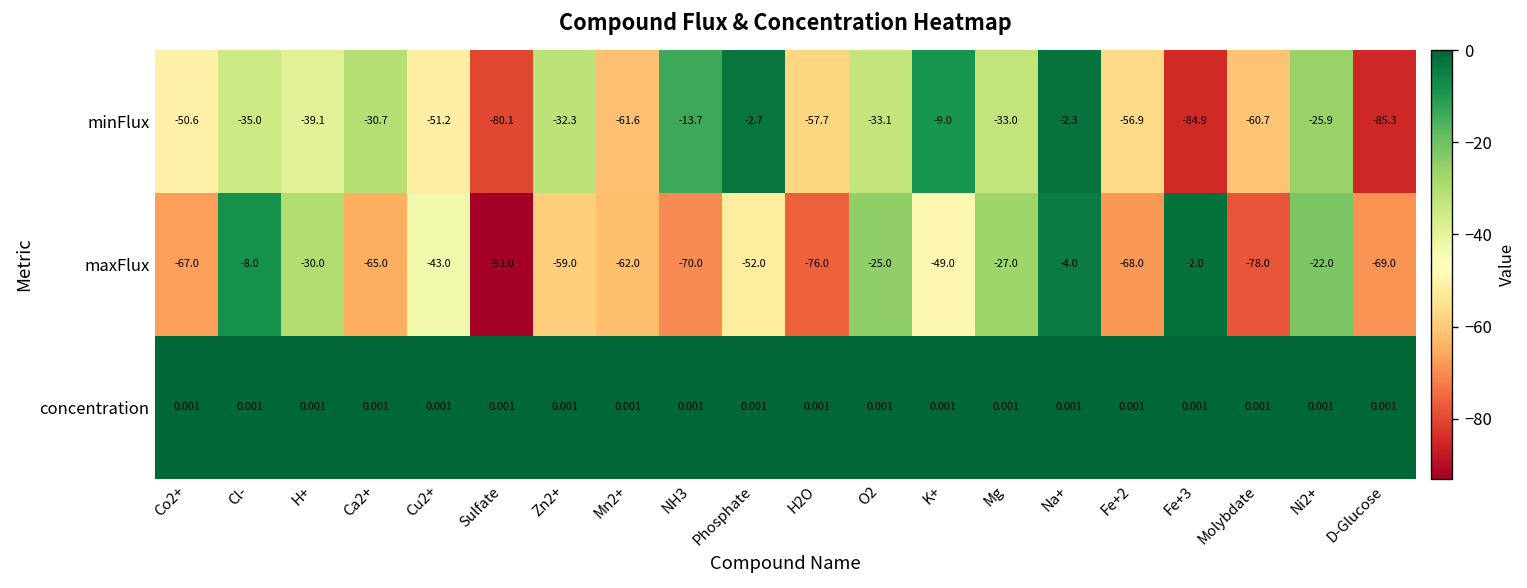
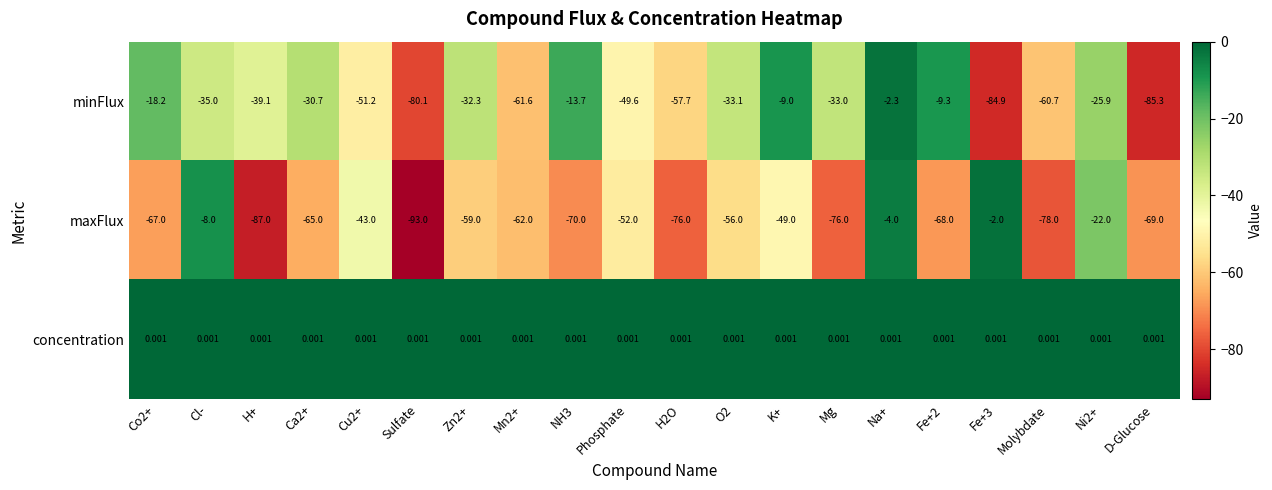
  {
    "minFlux": {
-     "Co2+": -50.6,
+     "Co2+": -18.2,
      "Cl-": -35.0,
      "H+": -39.1,
      "Ca2+": -30.7,
      "Cu2+": -51.2,
      "Sulfate": -80.1,
      "Zn2+": -32.3,
      "Mn2+": -61.6,
      "NH3": -13.7,
-     "Phosphate": -2.7,
+     "Phosphate": -49.6,
      "H2O": -57.7,
      "O2": -33.1,
      "K+": -9.0,
      "Mg": -33.0,
      "Na+": -2.3,
-     "Fe+2": -56.9,
+     "Fe+2": -9.3,
      "Fe+3": -84.9,
      "Molybdate": -60.7,
      "Ni2+": -25.9,
      "D-Glucose": -85.3
    },
    "maxFlux": {
      "Co2+": -67.0,
      "Cl-": -8.0,
-     "H+": -30.0,
+     "H+": -87.0,
      "Ca2+": -65.0,
      "Cu2+": -43.0,
      "Sulfate": -93.0,
      "Zn2+": -59.0,
      "Mn2+": -62.0,
      "NH3": -70.0,
      "Phosphate": -52.0,
      "H2O": -76.0,
-     "O2": -25.0,
+     "O2": -56.0,
      "K+": -49.0,
-     "Mg": -27.0,
+     "Mg": -76.0,
      "Na+": -4.0,
      "Fe+2": -68.0,
      "Fe+3": -2.0,
      "Molybdate": -78.0,
      "Ni2+": -22.0,
      "D-Glucose": -69.0
    },
    "concentration": {
      "Co2+": 0.001,
      "Cl-": 0.001,
      "H+": 0.001,
      "Ca2+": 0.001,
      "Cu2+": 0.001,
      "Sulfate": 0.001,
      "Zn2+": 0.001,
      "Mn2+": 0.001,
      "NH3": 0.001,
      "Phosphate": 0.001,
      "H2O": 0.001,
      "O2": 0.001,
      "K+": 0.001,
      "Mg": 0.001,
      "Na+": 0.001,
      "Fe+2": 0.001,
      "Fe+3": 0.001,
      "Molybdate": 0.001,
      "Ni2+": 0.001,
      "D-Glucose": 0.001
    }
  }
